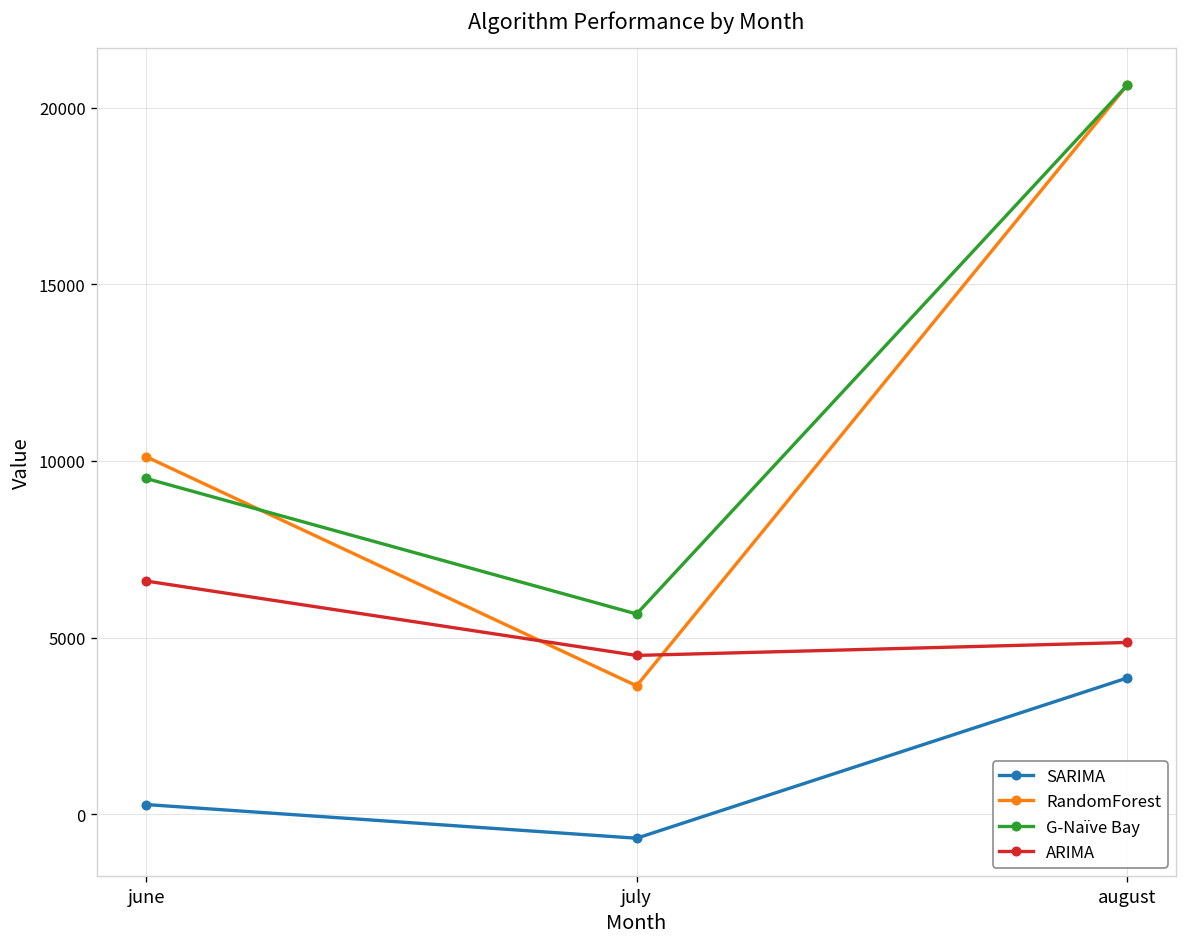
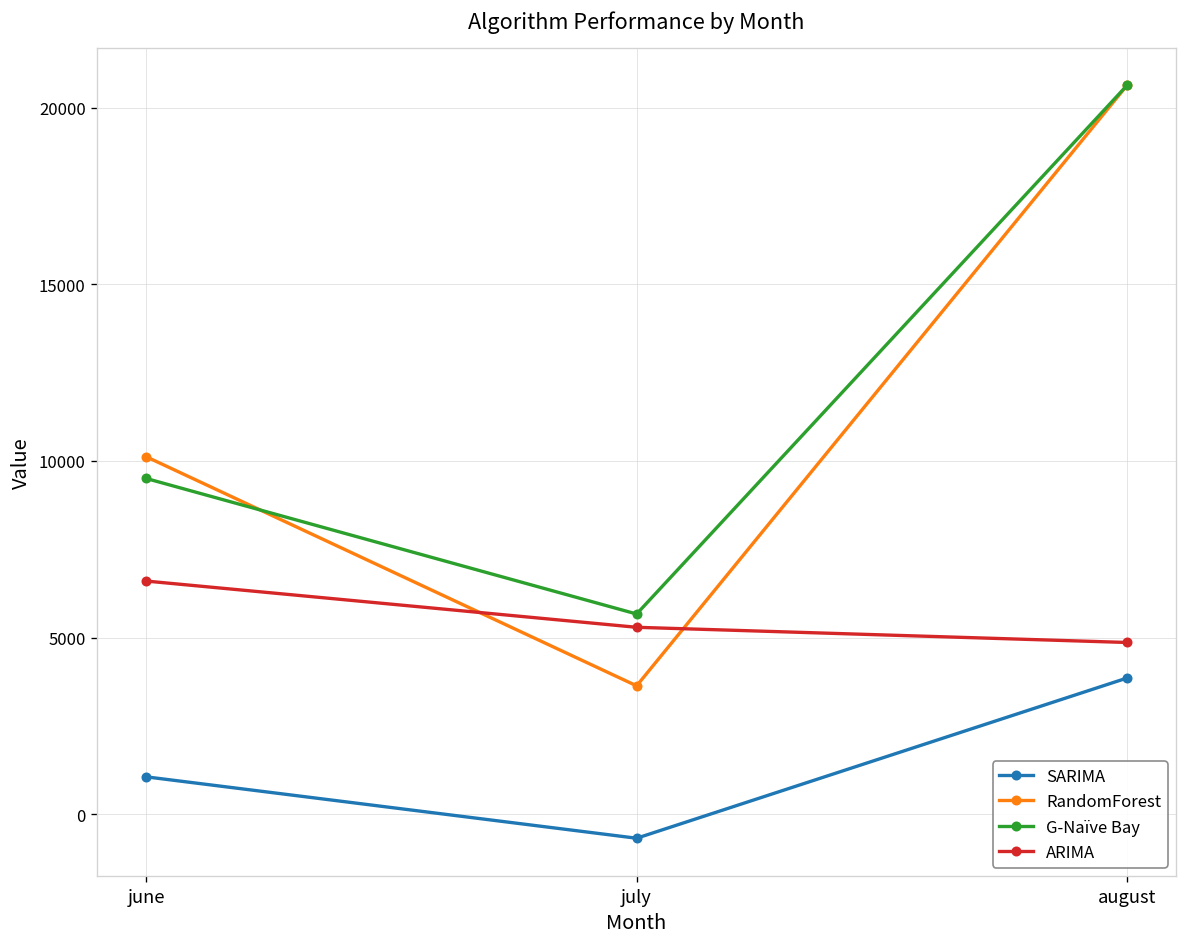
  {
    "SARIMA": {
-     "june": 300,
+     "june": 1100,
      "july": -700,
      "august": 3900
    },
    "RandomForest": {
      "june": 10100,
      "july": 3600
    },
    "G-Naïve Bay": {
      "june": 9500,
      "july": 5700
    },
    "ARIMA": {
      "june": 6600,
-     "july": 4500,
+     "july": 5300,
      "august": 4900
    }
  }
